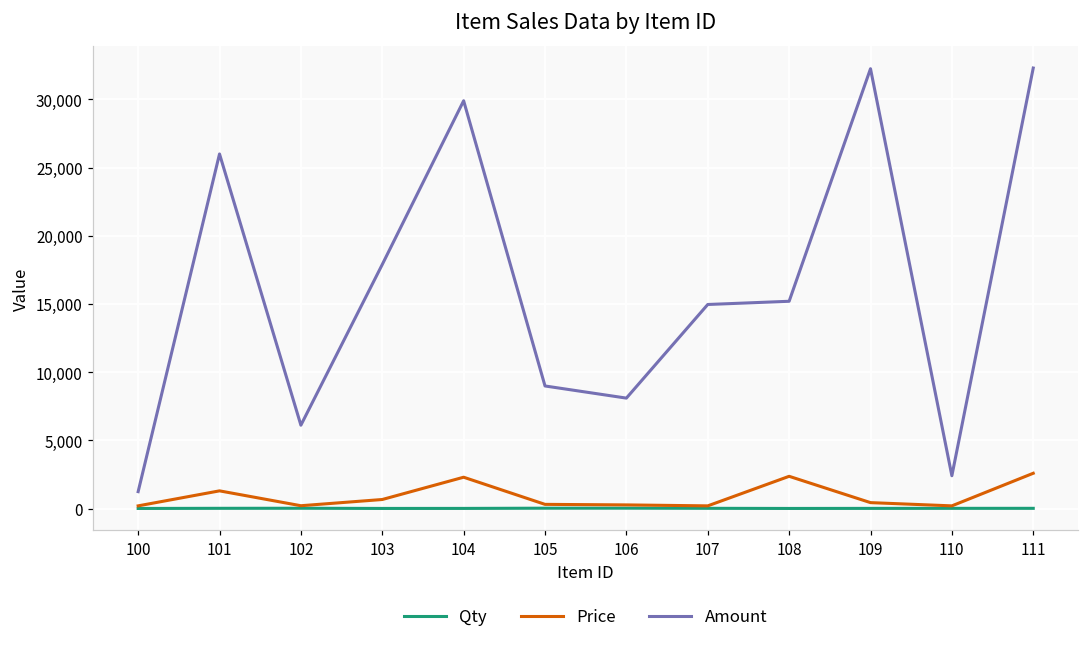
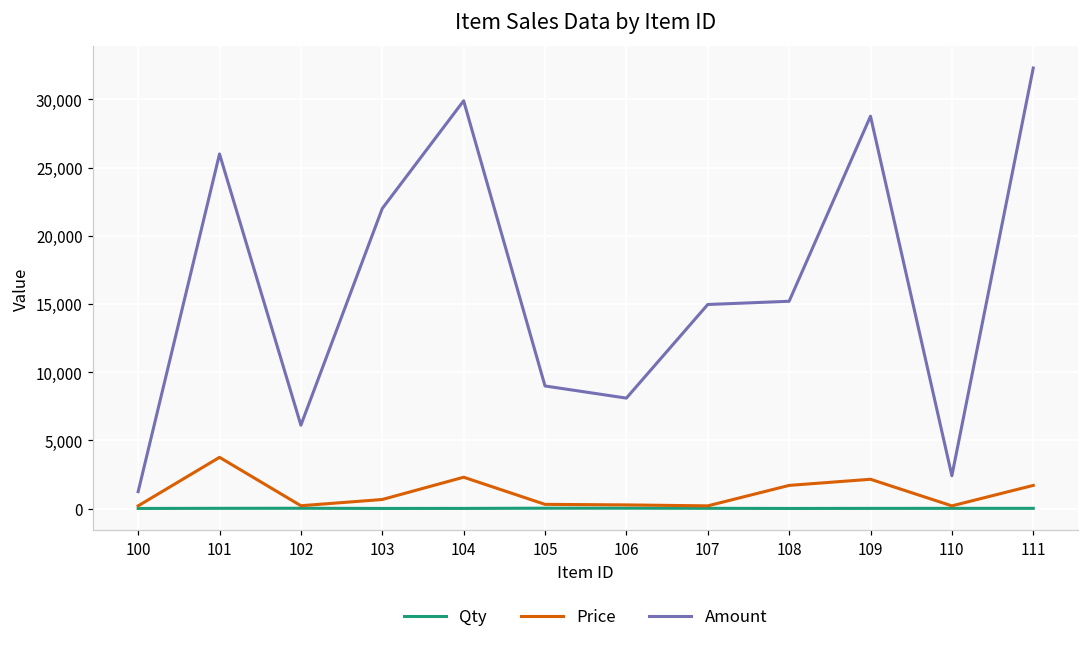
  {
    "Qty": {
      "101": "0",
      "103": "0",
      "104": "0",
      "105": "0",
      "106": "0",
      "108": "0",
      "109": "0",
      "111": "0"
    },
    "Price": {
-     "101": "1,300",
+     "101": "3,800",
      "103": "700",
      "104": "2,300",
      "105": "300",
      "106": "300",
-     "108": "2,400",
-     "109": "400",
-     "111": "2,600"
+     "108": "1,700",
+     "109": "2,200",
+     "111": "1,700"
    },
    "Amount": {
      "100": "1,200",
      "101": "26,000",
      "102": "6,100",
-     "103": "17,900",
+     "103": "22,000",
      "104": "29,900",
      "105": "9,000",
      "106": "8,100",
      "107": "15,000",
      "108": "15,200",
-     "109": "32,300",
+     "109": "28,800",
      "110": "2,400",
      "111": "32,300"
    }
  }
